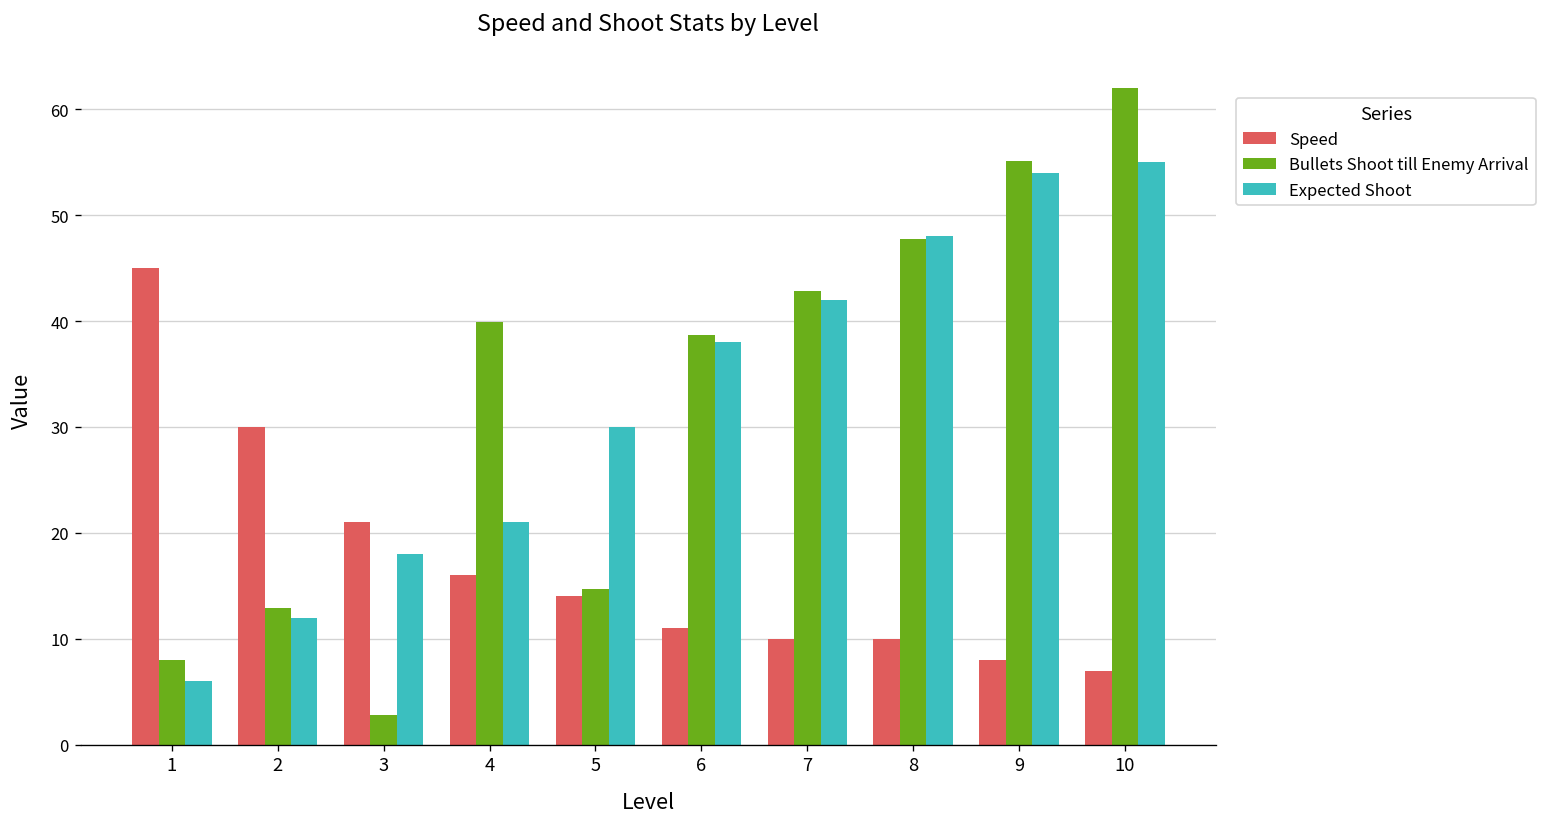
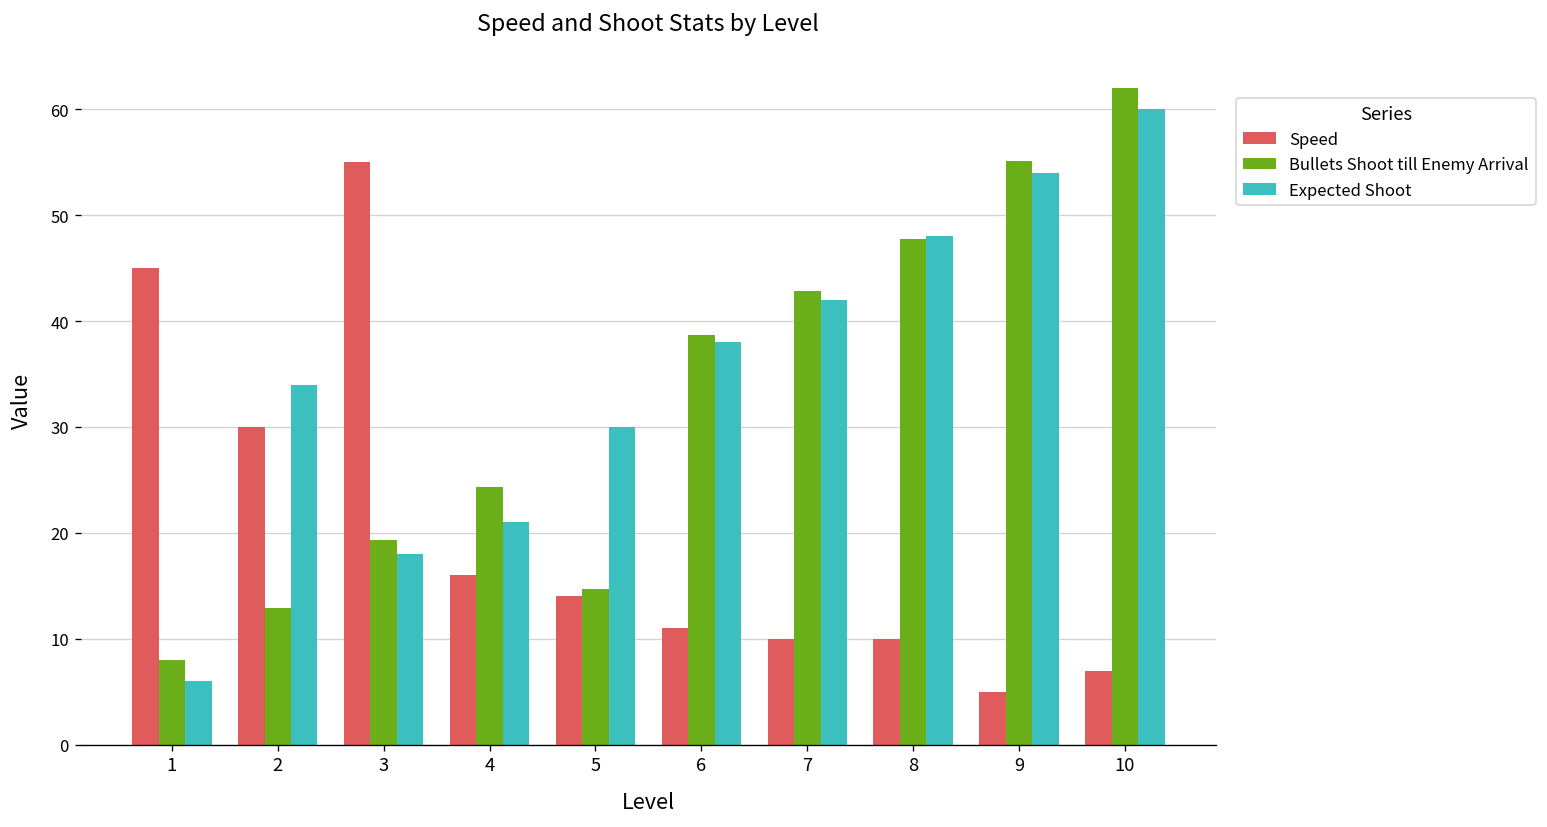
  {
    "Speed": {
      "1": 45,
      "2": 30,
-     "3": 21,
+     "3": 55,
      "4": 16,
      "5": 14,
      "6": 11,
      "7": 10,
      "8": 10,
-     "9": 8,
+     "9": 5,
      "10": 7
    },
    "Bullets Shoot till Enemy Arrival": {
      "1": 8,
      "2": 13,
-     "3": 3,
-     "4": 40,
+     "3": 19,
+     "4": 24,
      "5": 15,
      "6": 39,
      "7": 43,
      "8": 48,
      "9": 55,
      "10": 62
    },
    "Expected Shoot": {
      "1": 6,
-     "2": 12,
+     "2": 34,
      "3": 18,
      "4": 21,
      "5": 30,
      "6": 38,
      "7": 42,
      "8": 48,
      "9": 54,
-     "10": 55
+     "10": 60
    }
  }
